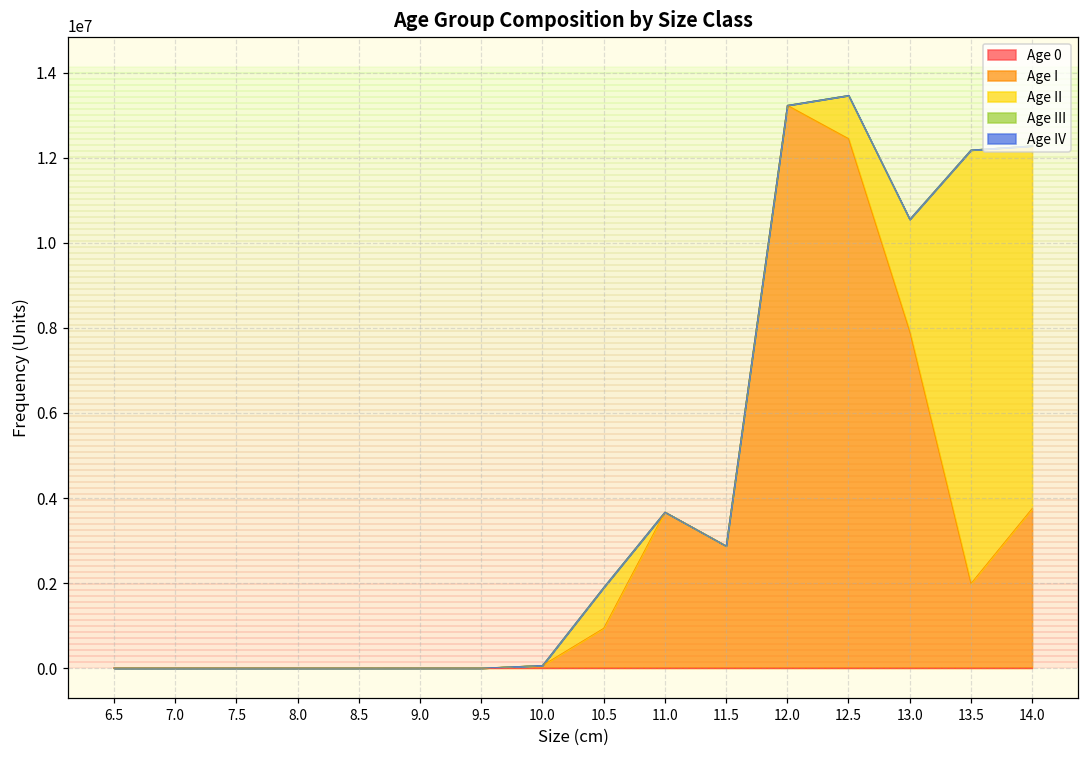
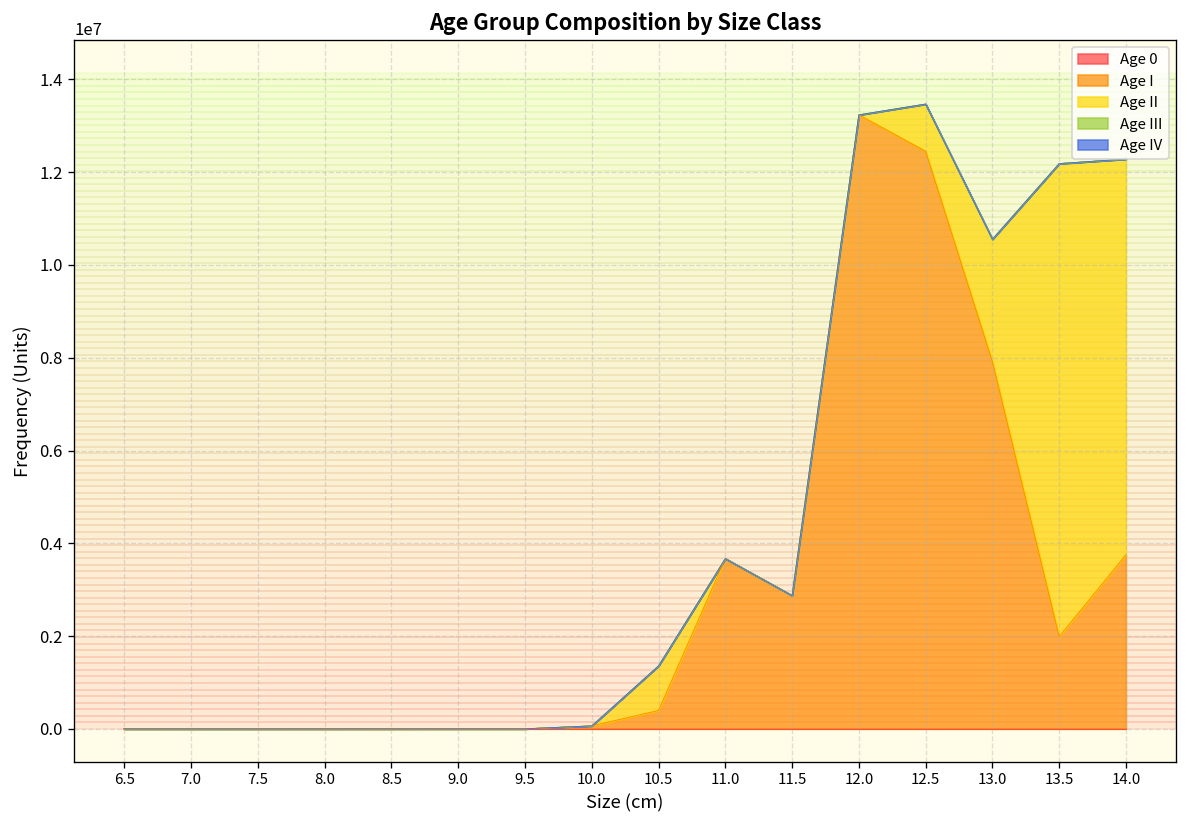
  {
    "Age 0": {
      "10.5": 0,
      "11.0": 0,
      "11.5": 0,
      "12.0": 0,
      "12.5": 0,
      "13.0": 0,
      "13.5": 0,
      "14.0": 0
    },
    "Age I": {
-     "10.5": 900000,
+     "10.5": 400000,
      "12.5": 12500000,
      "13.0": 7900000,
      "13.5": 2000000,
      "14.0": 3800000
    }
  }
